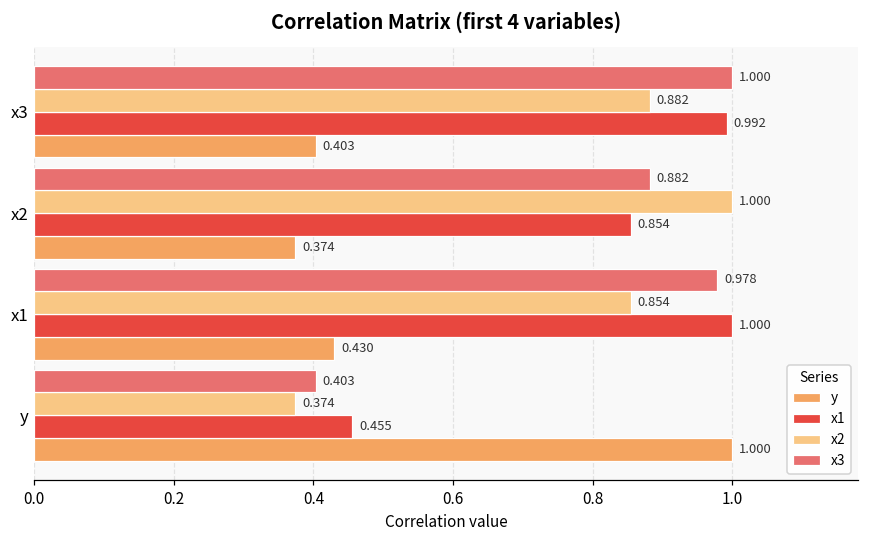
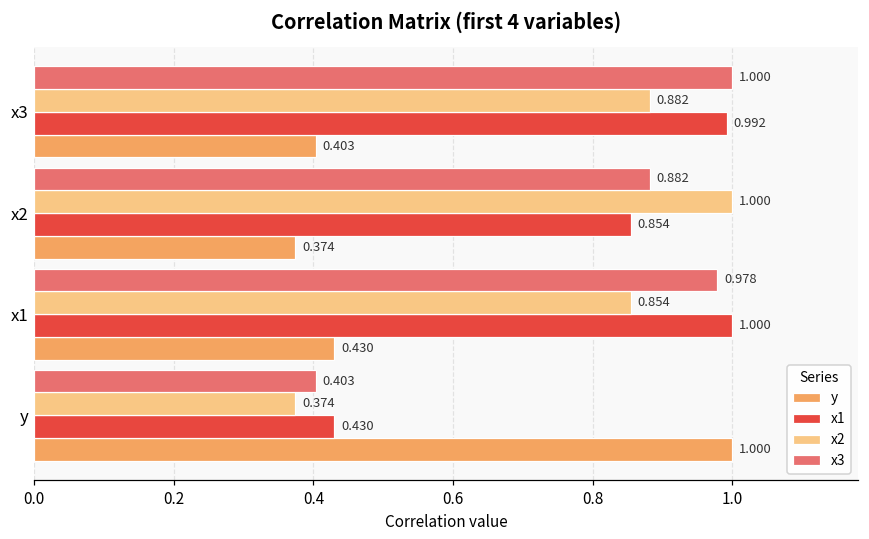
  {
    "x1": {
      "x3": 0.992,
      "x2": 0.854,
      "x1": 1.000,
-     "y": 0.455
+     "y": 0.430
    }
  }
